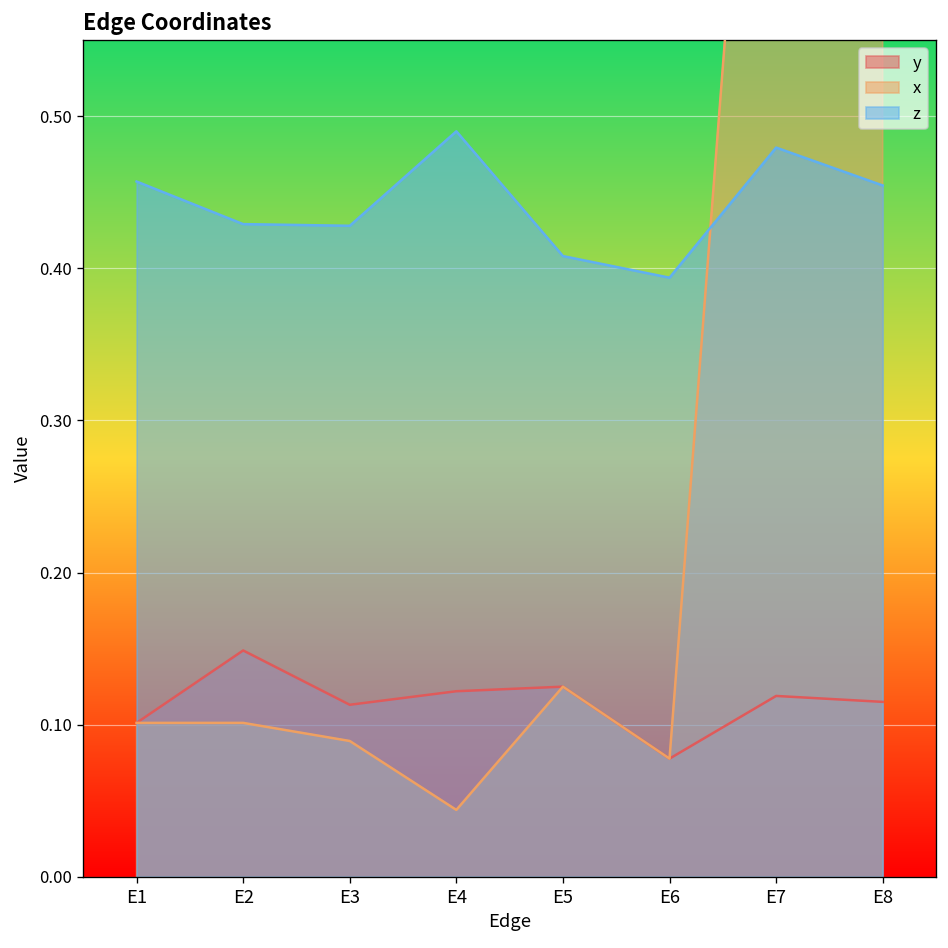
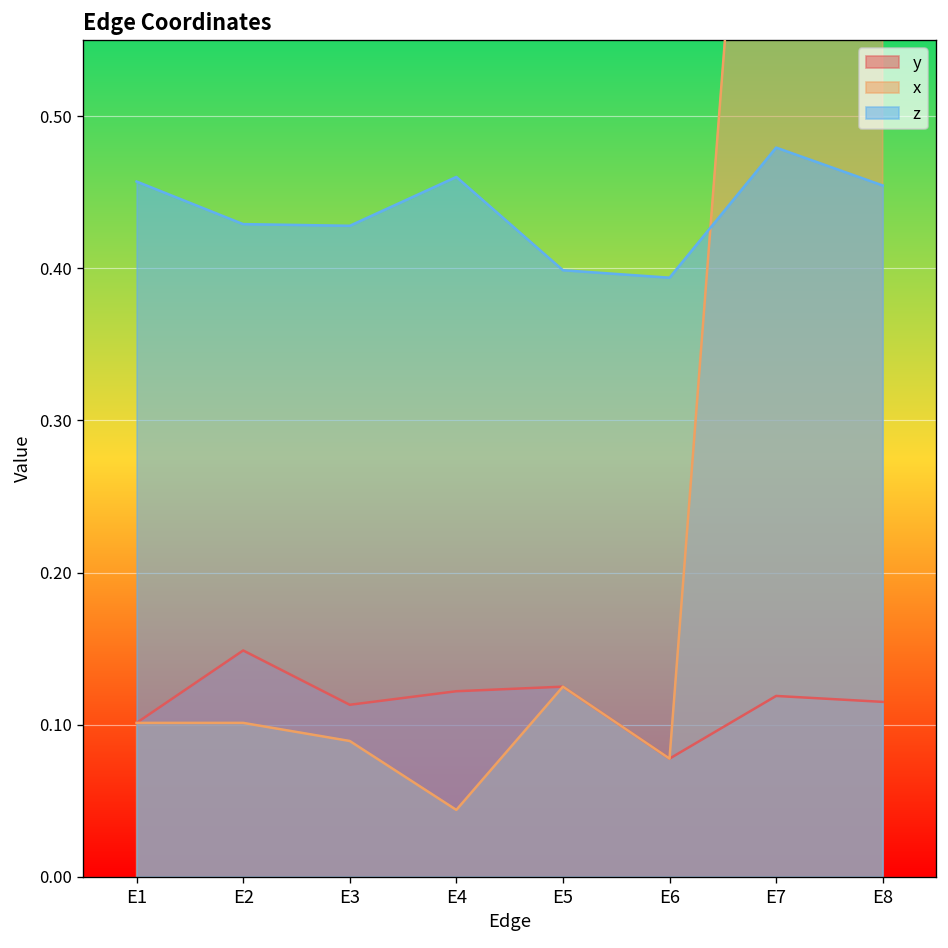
  {
    "z": {
      "E1": 0.457,
      "E2": 0.429,
      "E3": 0.428,
-     "E4": 0.49,
-     "E5": 0.408,
+     "E4": 0.46,
+     "E5": 0.399,
      "E6": 0.394,
      "E7": 0.479,
      "E8": 0.454
    }
  }
